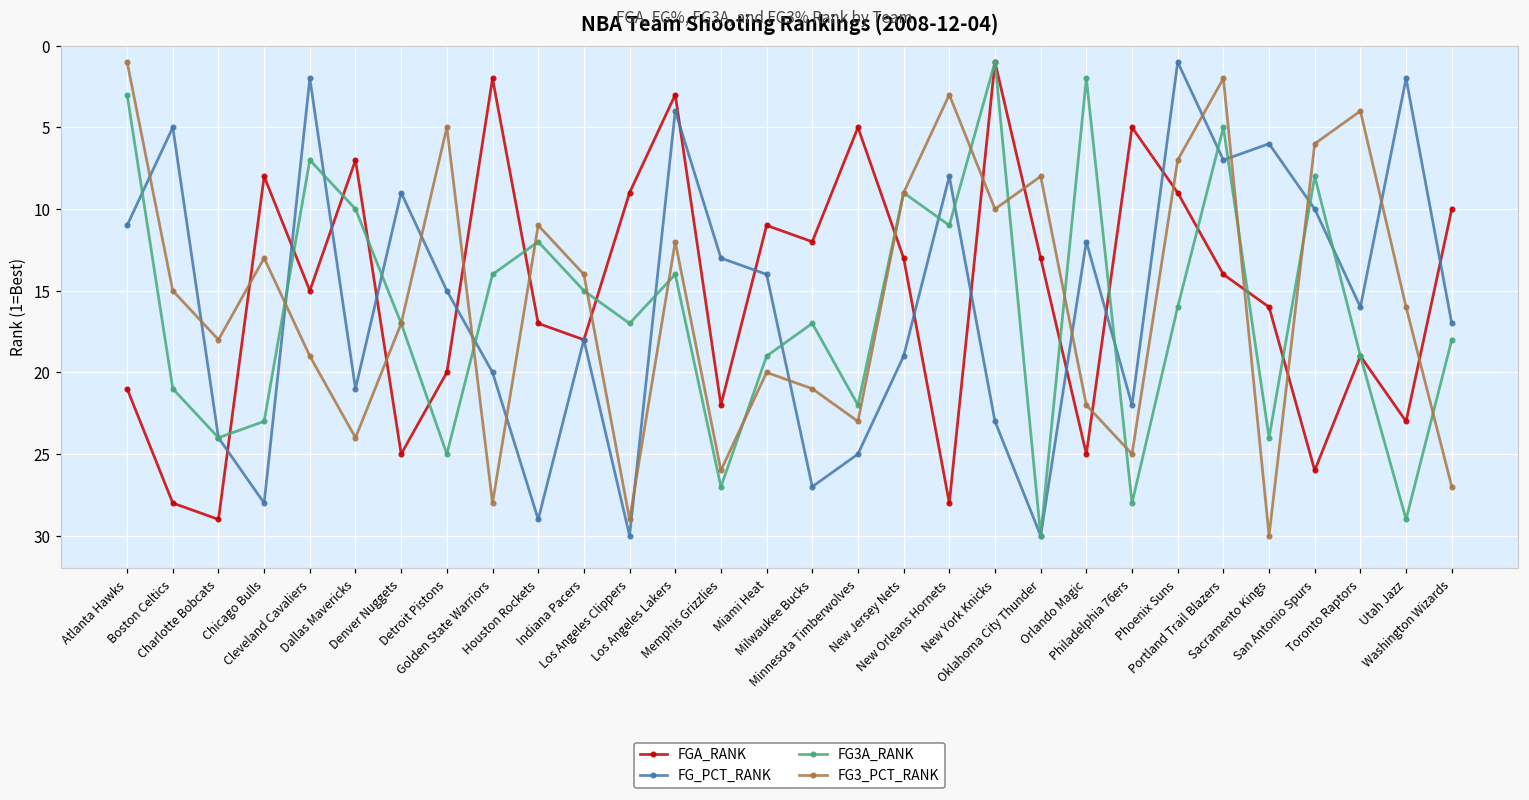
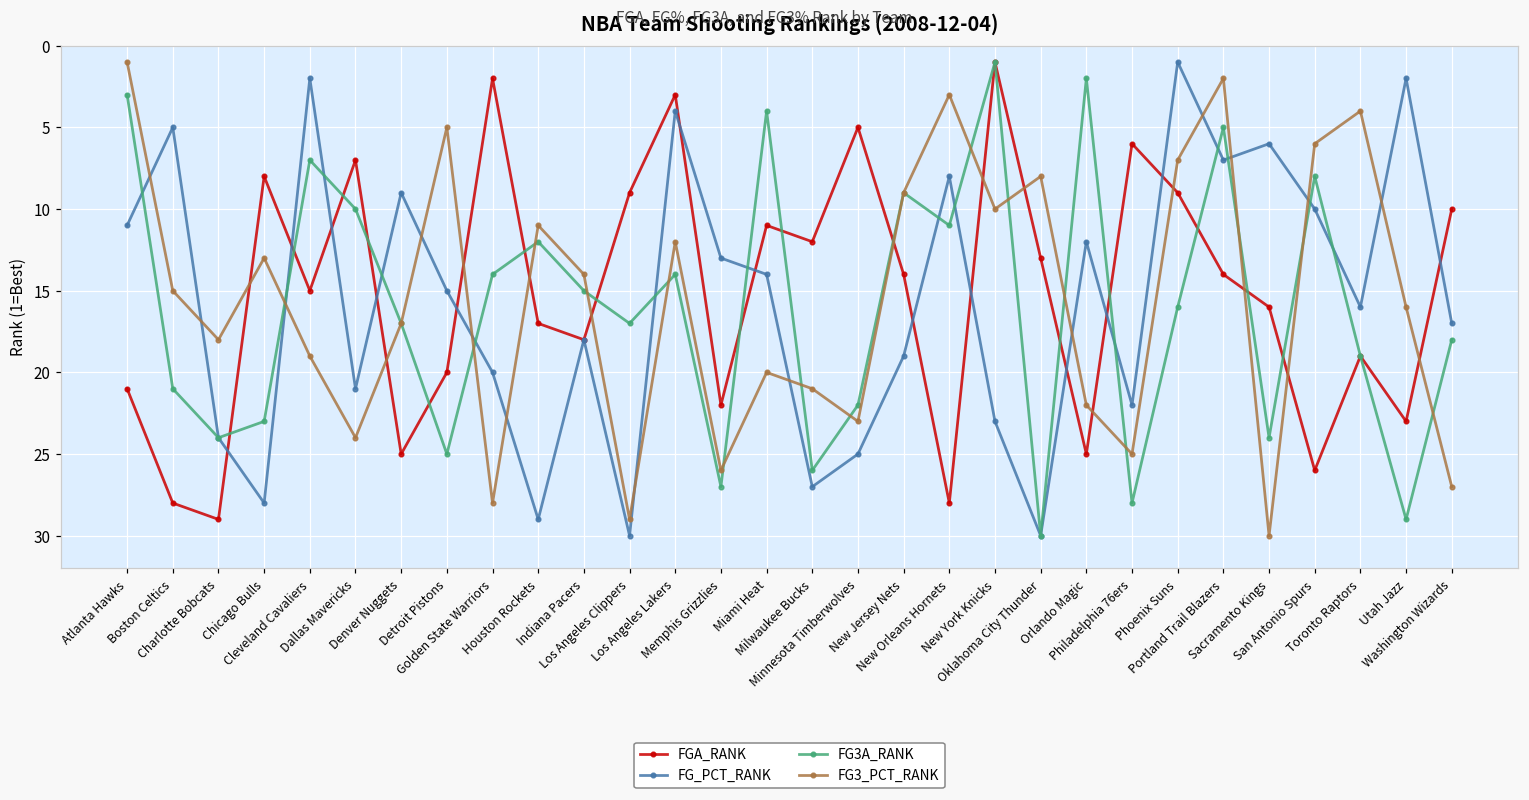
  {
    "FGA_RANK": {
      "Atlanta Hawks": 21,
      "Boston Celtics": 28,
      "Charlotte Bobcats": 29,
      "Chicago Bulls": 8,
      "Cleveland Cavaliers": 15,
      "Dallas Mavericks": 7,
      "Denver Nuggets": 25,
      "Detroit Pistons": 20,
      "Golden State Warriors": 2,
      "Houston Rockets": 17,
      "Los Angeles Clippers": 9,
      "Los Angeles Lakers": 3,
      "Memphis Grizzlies": 22,
      "Miami Heat": 11,
      "Milwaukee Bucks": 12,
      "Minnesota Timberwolves": 5,
-     "New Jersey Nets": 13,
+     "New Jersey Nets": 14,
      "New Orleans Hornets": 28,
      "Oklahoma City Thunder": 13,
      "Orlando Magic": 25,
-     "Philadelphia 76ers": 5,
+     "Philadelphia 76ers": 6,
      "Phoenix Suns": 9,
      "Portland Trail Blazers": 14,
      "Sacramento Kings": 16,
      "San Antonio Spurs": 26,
      "Utah Jazz": 23,
      "Washington Wizards": 10
    },
    "FG_PCT_RANK": {
      "Atlanta Hawks": 11,
      "Boston Celtics": 5,
      "Chicago Bulls": 28,
      "Cleveland Cavaliers": 2,
      "Dallas Mavericks": 21,
      "Denver Nuggets": 9,
      "Detroit Pistons": 15,
      "Golden State Warriors": 20,
      "Houston Rockets": 29,
      "Los Angeles Clippers": 30,
      "Los Angeles Lakers": 4,
      "Memphis Grizzlies": 13,
      "Miami Heat": 14,
      "Milwaukee Bucks": 27,
      "Minnesota Timberwolves": 25,
      "New Jersey Nets": 19,
      "New Orleans Hornets": 8,
      "New York Knicks": 23,
      "Orlando Magic": 12,
      "Philadelphia 76ers": 22,
      "Phoenix Suns": 1,
      "Portland Trail Blazers": 7,
      "Sacramento Kings": 6,
      "San Antonio Spurs": 10,
      "Toronto Raptors": 16,
      "Utah Jazz": 2,
      "Washington Wizards": 17
    },
    "FG3A_RANK": {
      "Atlanta Hawks": 3,
      "Boston Celtics": 21,
      "Chicago Bulls": 23,
      "Cleveland Cavaliers": 7,
      "Dallas Mavericks": 10,
      "Detroit Pistons": 25,
      "Golden State Warriors": 14,
      "Houston Rockets": 12,
      "Indiana Pacers": 15,
      "Los Angeles Clippers": 17,
      "Los Angeles Lakers": 14,
      "Memphis Grizzlies": 27,
-     "Miami Heat": 19,
-     "Milwaukee Bucks": 17,
+     "Miami Heat": 4,
+     "Milwaukee Bucks": 26,
      "Minnesota Timberwolves": 22,
      "New Orleans Hornets": 11,
      "Orlando Magic": 2,
      "Philadelphia 76ers": 28,
      "Phoenix Suns": 16,
      "Portland Trail Blazers": 5,
      "Sacramento Kings": 24,
      "San Antonio Spurs": 8,
      "Utah Jazz": 29,
      "Washington Wizards": 18
    },
    "FG3_PCT_RANK": {
      "Atlanta Hawks": 1,
      "Boston Celtics": 15,
      "Charlotte Bobcats": 18,
      "Chicago Bulls": 13,
      "Cleveland Cavaliers": 19,
      "Dallas Mavericks": 24,
      "Detroit Pistons": 5,
      "Golden State Warriors": 28,
      "Houston Rockets": 11,
      "Indiana Pacers": 14,
      "Los Angeles Clippers": 29,
      "Los Angeles Lakers": 12,
      "Memphis Grizzlies": 26,
      "Miami Heat": 20,
      "Milwaukee Bucks": 21,
      "Minnesota Timberwolves": 23,
      "New Orleans Hornets": 3,
      "New York Knicks": 10,
      "Oklahoma City Thunder": 8,
      "Orlando Magic": 22,
      "Philadelphia 76ers": 25,
      "Phoenix Suns": 7,
      "Portland Trail Blazers": 2,
      "Sacramento Kings": 30,
      "San Antonio Spurs": 6,
      "Toronto Raptors": 4,
      "Utah Jazz": 16,
      "Washington Wizards": 27
    }
  }
